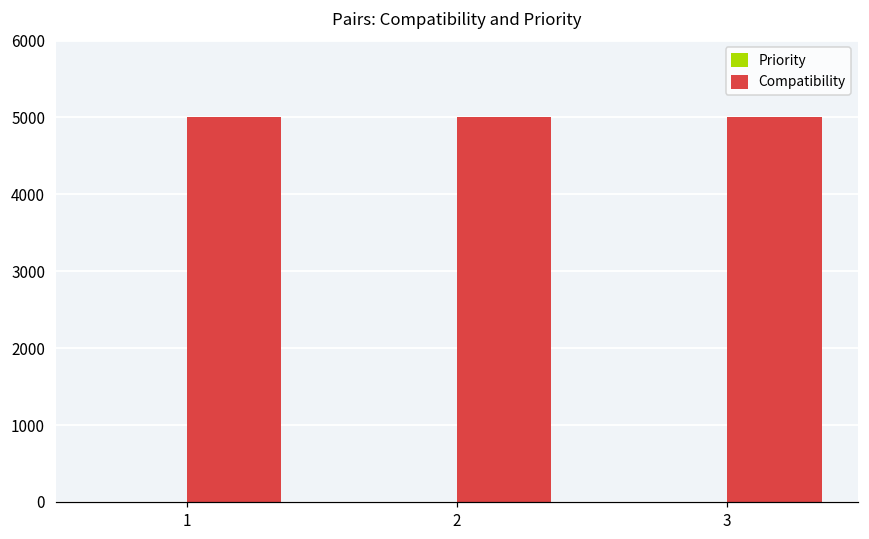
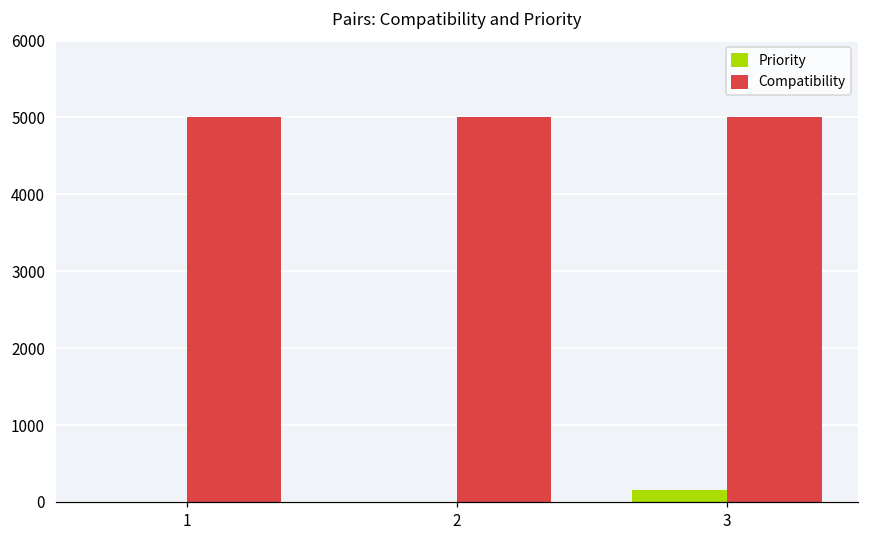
  {
    "Priority": {
      "1": 0,
      "2": 0,
-     "3": 0
+     "3": 200
    },
    "Compatibility": {
      "1": 5000,
      "2": 5000,
      "3": 5000
    }
  }
